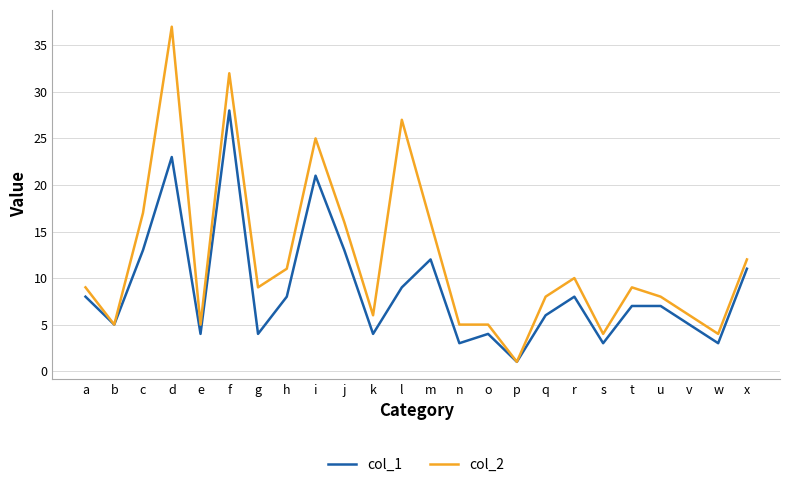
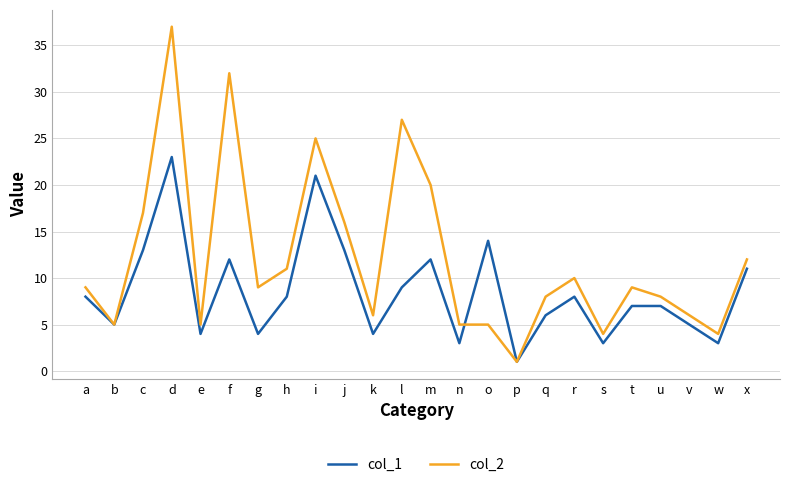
  {
    "col_1": {
      "a": 8,
      "c": 13,
      "d": 23,
      "e": 4,
-     "f": 28,
+     "f": 12,
      "g": 4,
      "h": 8,
      "i": 21,
      "j": 13,
      "k": 4,
      "l": 9,
      "m": 12,
      "n": 3,
-     "o": 4,
+     "o": 14,
      "q": 6,
      "r": 8,
      "s": 3,
      "t": 7,
      "u": 7,
      "v": 5,
      "w": 3,
      "x": 11
    },
    "col_2": {
      "a": 9,
      "c": 17,
      "d": 37,
      "e": 5,
      "f": 32,
      "g": 9,
      "h": 11,
      "i": 25,
      "j": 16,
      "k": 6,
      "l": 27,
-     "m": 16,
+     "m": 20,
      "n": 5,
      "o": 5,
      "q": 8,
      "r": 10,
      "s": 4,
      "t": 9,
      "u": 8,
      "v": 6,
      "w": 4,
      "x": 12
    }
  }
